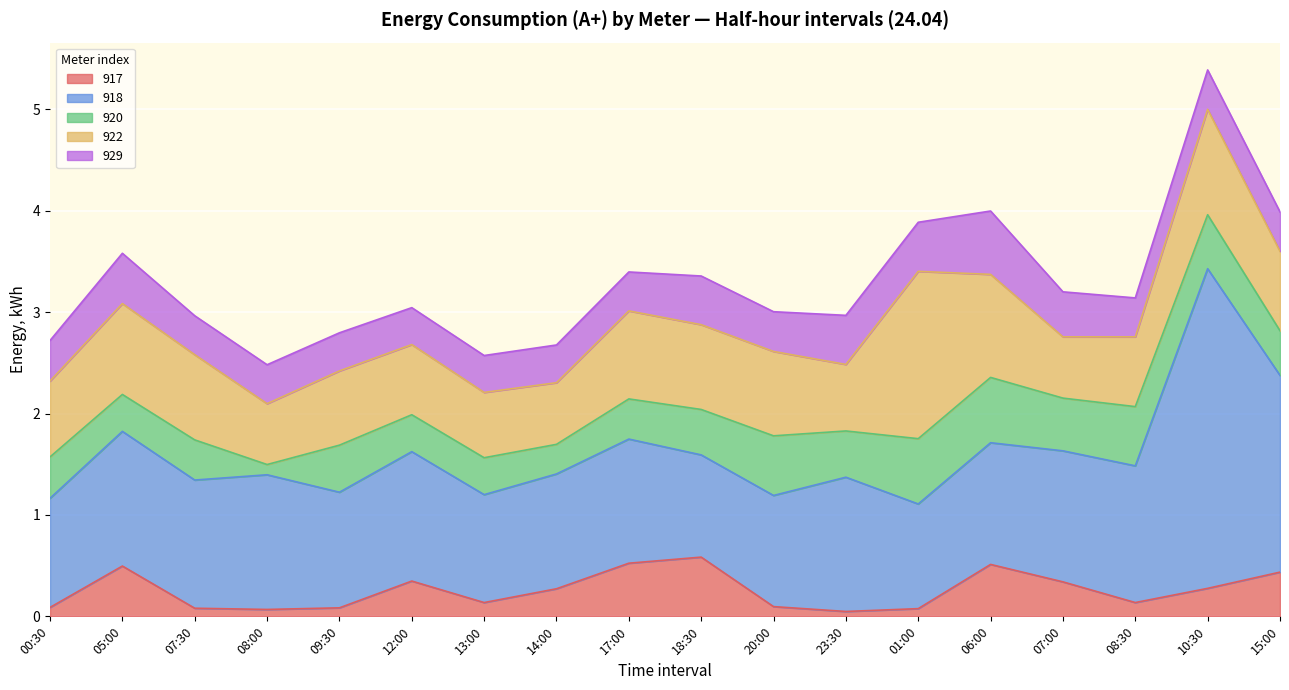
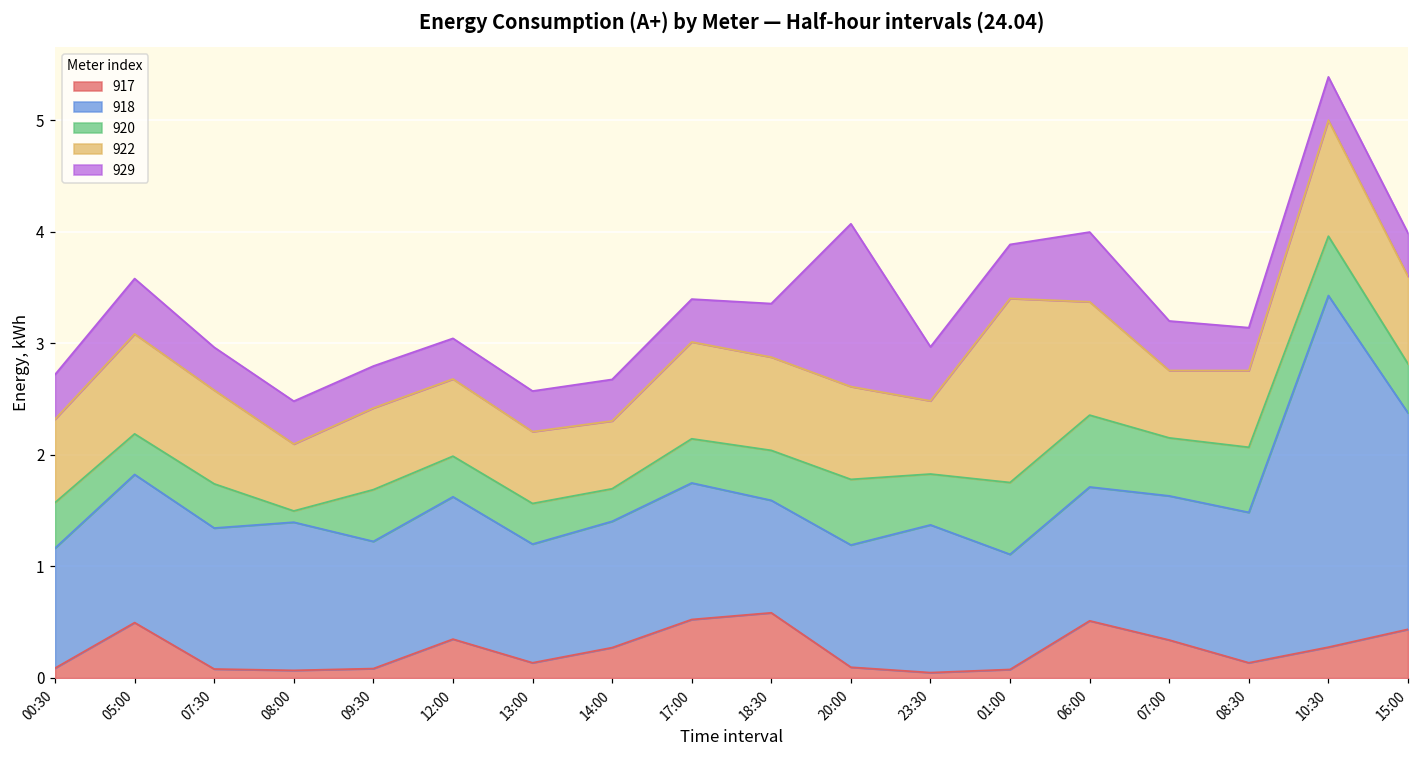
  {
    "917": {
      "00:30": 0.09,
      "05:00": 0.50,
      "07:30": 0.08,
      "08:00": 0.07,
      "09:30": 0.08,
      "12:00": 0.35,
      "13:00": 0.14,
      "14:00": 0.27,
      "17:00": 0.52,
      "18:30": 0.58,
      "20:00": 0.10,
      "23:30": 0.05,
      "01:00": 0.08,
      "06:00": 0.51,
      "07:00": 0.34,
      "08:30": 0.14,
      "10:30": 0.28,
      "15:00": 0.44
    },
    "918": {
      "00:30": 1.08,
      "05:00": 1.33,
      "07:30": 1.26,
      "08:00": 1.33,
      "09:30": 1.14,
      "12:00": 1.28,
      "13:00": 1.06,
      "14:00": 1.13,
      "17:00": 1.22,
      "18:30": 1.01,
      "20:00": 1.10,
      "23:30": 1.32,
      "01:00": 1.03,
      "06:00": 1.20,
      "07:00": 1.29,
      "08:30": 1.35,
      "10:30": 3.15,
      "15:00": 1.94
    },
    "920": {
      "00:30": 0.41,
      "05:00": 0.36,
      "07:30": 0.40,
      "08:00": 0.10,
      "09:30": 0.46,
      "12:00": 0.36,
      "13:00": 0.36,
      "14:00": 0.29,
      "17:00": 0.40,
      "18:30": 0.45,
      "20:00": 0.59,
      "23:30": 0.46,
      "01:00": 0.64,
      "06:00": 0.64,
      "07:00": 0.52,
      "08:30": 0.58,
      "10:30": 0.53,
      "15:00": 0.44
    },
    "922": {
      "00:30": 0.75,
      "05:00": 0.90,
      "07:30": 0.84,
      "08:00": 0.60,
      "09:30": 0.73,
      "12:00": 0.69,
      "13:00": 0.64,
      "14:00": 0.61,
      "17:00": 0.87,
      "18:30": 0.84,
      "20:00": 0.83,
      "23:30": 0.66,
      "01:00": 1.65,
      "06:00": 1.02,
      "07:00": 0.60,
      "08:30": 0.69,
      "10:30": 1.04,
      "15:00": 0.78
    },
    "929": {
      "00:30": 0.40,
      "05:00": 0.50,
      "07:30": 0.38,
      "08:00": 0.38,
      "09:30": 0.38,
      "12:00": 0.36,
      "13:00": 0.36,
      "14:00": 0.37,
      "17:00": 0.38,
      "18:30": 0.48,
-     "20:00": 0.39,
+     "20:00": 1.46,
      "23:30": 0.48,
      "01:00": 0.48,
      "06:00": 0.63,
      "07:00": 0.44,
      "08:30": 0.38,
      "10:30": 0.39,
      "15:00": 0.39
    }
  }
